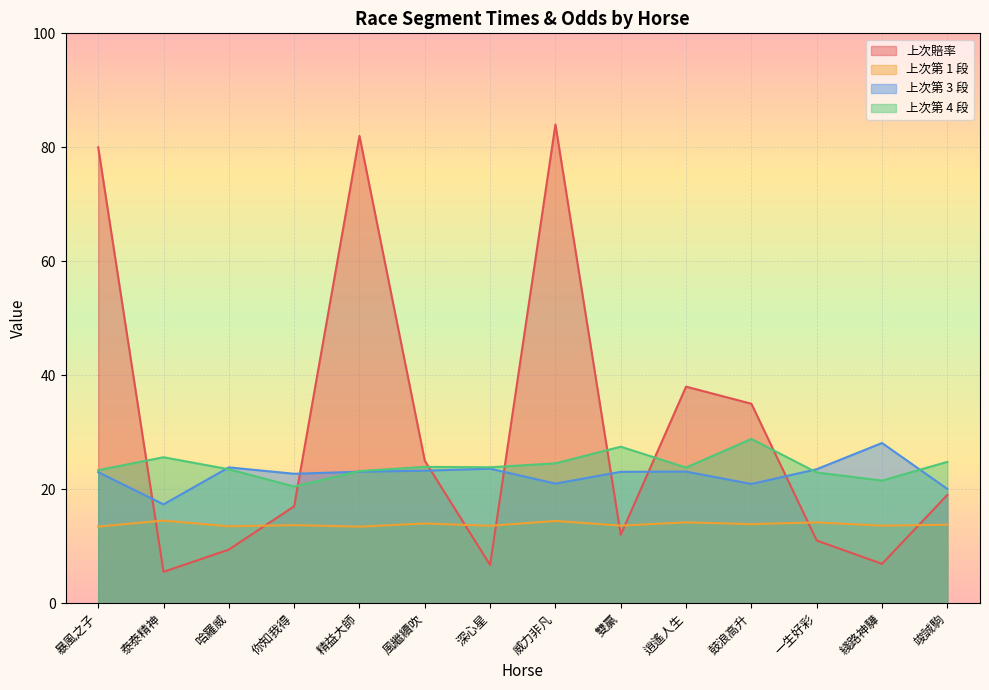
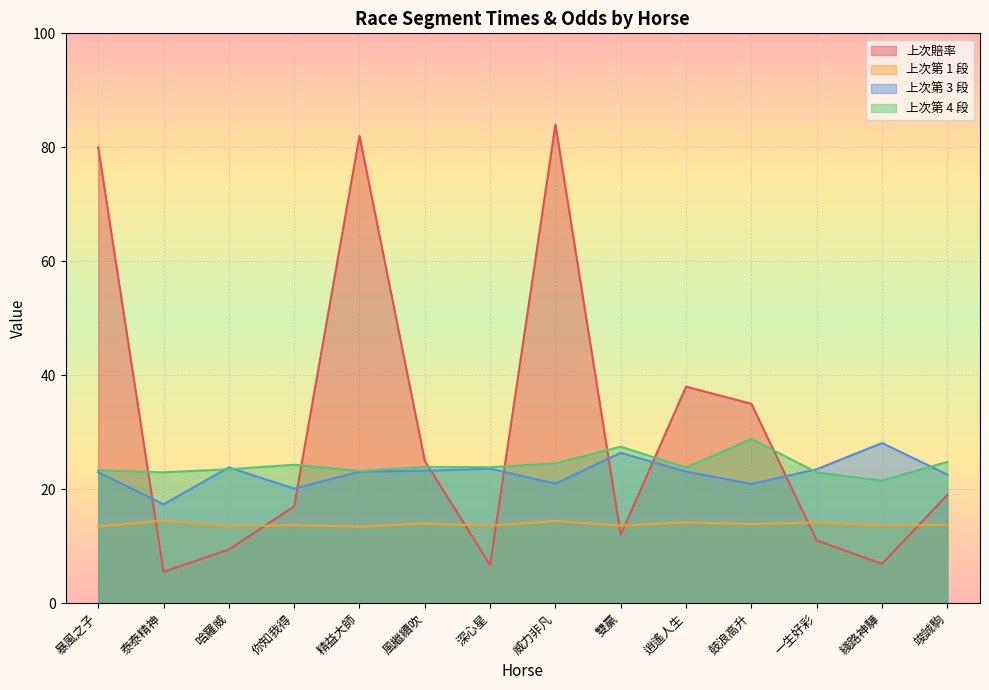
  {
    "上次第 3 段": {
      "泰泰精神": 17,
-     "你知我得": 23,
+     "你知我得": 20,
      "風繼續吹": 23,
      "威力非凡": 21,
-     "雙贏": 23,
+     "雙贏": 26,
      "逍遙人生": 23,
      "鼓浪高升": 21,
      "一生好彩": 24,
      "綫路神驊": 28,
-     "竣誠駒": 20
+     "竣誠駒": 23
    },
    "上次第 4 段": {
-     "泰泰精神": 26,
-     "你知我得": 20,
+     "泰泰精神": 23,
+     "你知我得": 24,
      "風繼續吹": 24,
      "威力非凡": 25,
      "雙贏": 27,
      "逍遙人生": 24,
      "鼓浪高升": 29,
      "一生好彩": 23,
      "綫路神驊": 22,
      "竣誠駒": 25
    }
  }
